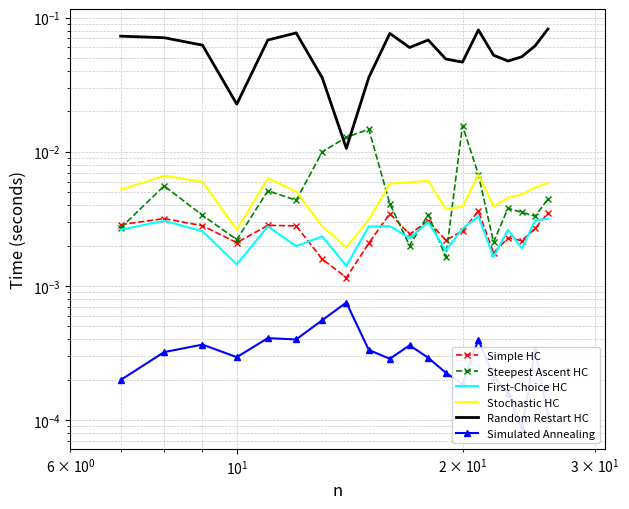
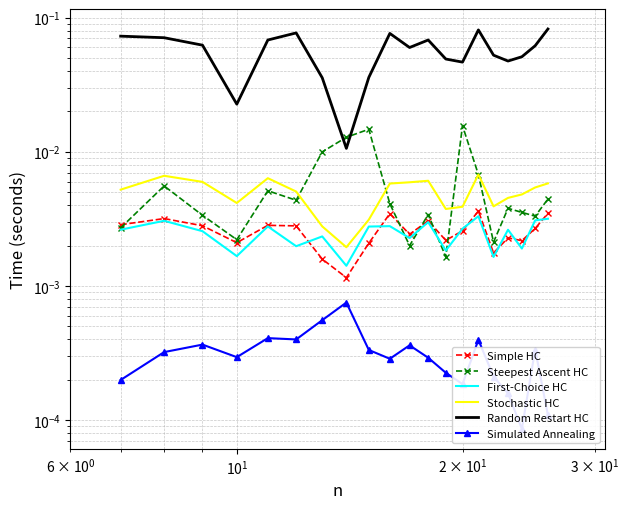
  {
    "Simple HC": {
      "10^1": 0.0021
    },
    "Steepest Ascent HC": {
      "10^1": 0.0022
    },
    "First-Choice HC": {
-     "10^1": 0.0014
+     "10^1": 0.0017
    },
    "Stochastic HC": {
-     "10^1": 0.0026
+     "10^1": 0.0042
    },
    "Random Restart HC": {
      "10^1": 0.023
    },
    "Simulated Annealing": {
      "10^1": 0.0003
    }
  }
